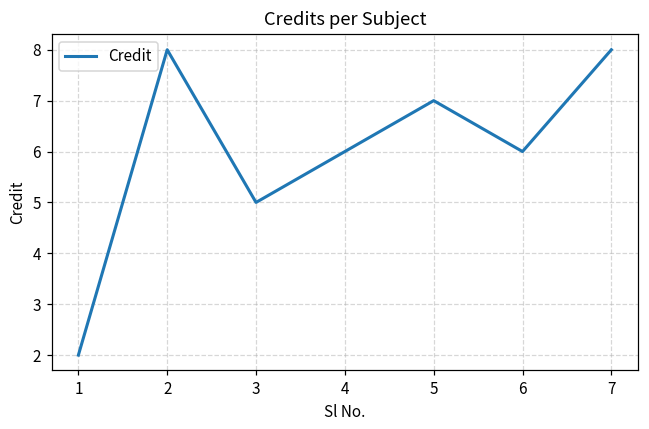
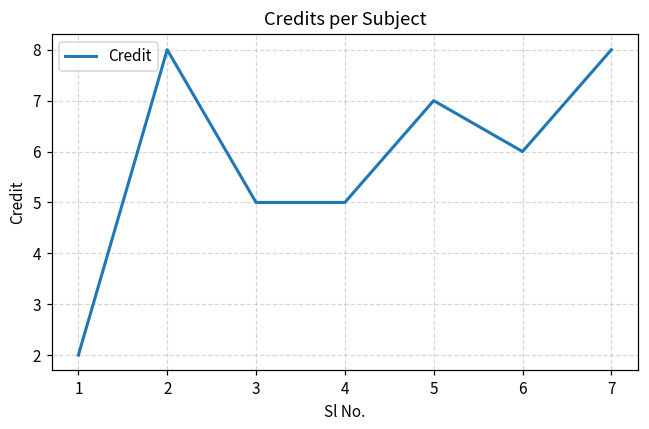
  {
    "1": 2,
    "2": 8,
    "3": 5,
-   "4": 6,
+   "4": 5,
    "5": 7,
    "6": 6,
    "7": 8
  }
